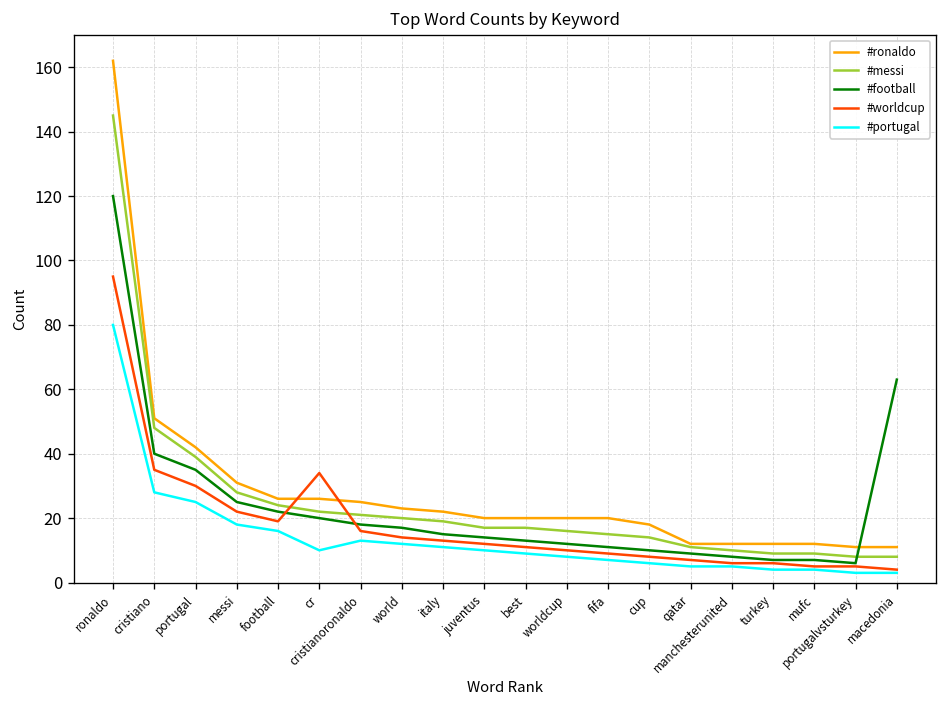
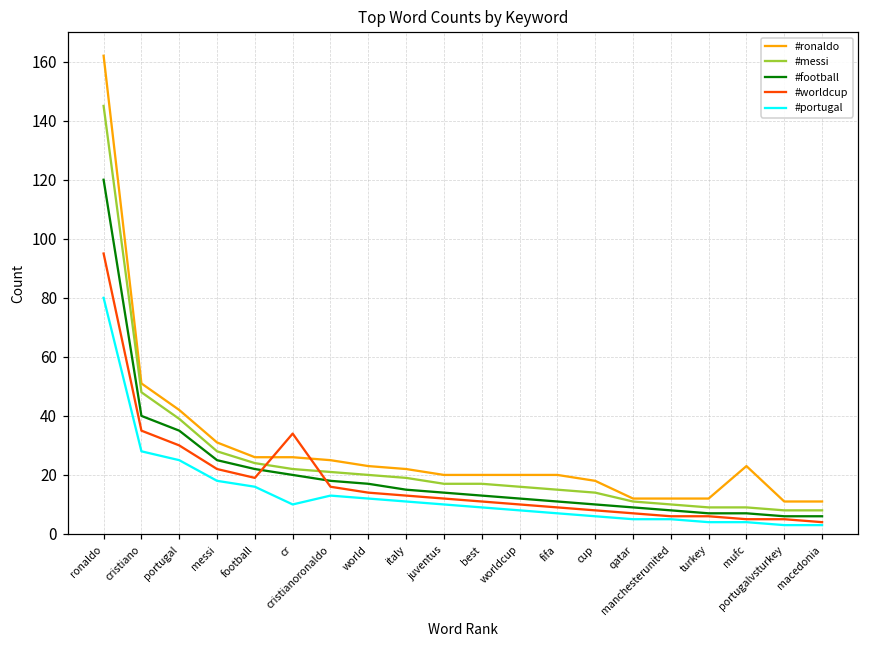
  {
    "#ronaldo": {
      "ronaldo": 162,
      "cristiano": 51,
      "portugal": 42,
      "messi": 31,
      "football": 26,
      "cr": 26,
      "cristianoronaldo": 25,
      "world": 23,
      "italy": 22,
      "juventus": 20,
      "best": 20,
      "worldcup": 20,
      "fifa": 20,
      "cup": 18,
      "qatar": 12,
      "manchesterunited": 12,
      "turkey": 12,
-     "mufc": 12,
+     "mufc": 23,
      "portugalvsturkey": 11,
      "macedonia": 11
    },
    "#messi": {
      "ronaldo": 145,
      "cristiano": 48,
      "portugal": 39,
      "messi": 28,
      "football": 24,
      "cr": 22,
      "cristianoronaldo": 21,
      "world": 20,
      "italy": 19,
      "juventus": 17,
      "best": 17,
      "worldcup": 16,
      "fifa": 15,
      "cup": 14,
      "qatar": 11,
      "manchesterunited": 10,
      "turkey": 9,
      "mufc": 9,
      "portugalvsturkey": 8,
      "macedonia": 8
    },
    "#football": {
      "ronaldo": 120,
      "cristiano": 40,
      "portugal": 35,
      "messi": 25,
      "football": 22,
      "cr": 20,
      "cristianoronaldo": 18,
      "world": 17,
      "italy": 15,
      "juventus": 14,
      "best": 13,
      "worldcup": 12,
      "fifa": 11,
      "cup": 10,
      "qatar": 9,
      "manchesterunited": 8,
      "turkey": 7,
      "mufc": 7,
      "portugalvsturkey": 6,
-     "macedonia": 63
+     "macedonia": 6
    },
    "#worldcup": {
      "ronaldo": 95,
      "cristiano": 35,
      "portugal": 30,
      "messi": 22,
      "football": 19,
      "cr": 34,
      "cristianoronaldo": 16,
      "world": 14,
      "italy": 13,
      "juventus": 12,
      "best": 11,
      "worldcup": 10,
      "fifa": 9,
      "cup": 8,
      "qatar": 7,
      "manchesterunited": 6,
      "turkey": 6,
      "mufc": 5,
      "portugalvsturkey": 5,
      "macedonia": 4
    },
    "#portugal": {
      "ronaldo": 80,
      "cristiano": 28,
      "portugal": 25,
      "messi": 18,
      "football": 16,
      "cr": 10,
      "cristianoronaldo": 13,
      "world": 12,
      "italy": 11,
      "juventus": 10,
      "best": 9,
      "worldcup": 8,
      "fifa": 7,
      "cup": 6,
      "qatar": 5,
      "manchesterunited": 5,
      "turkey": 4,
      "mufc": 4,
      "portugalvsturkey": 3,
      "macedonia": 3
    }
  }
